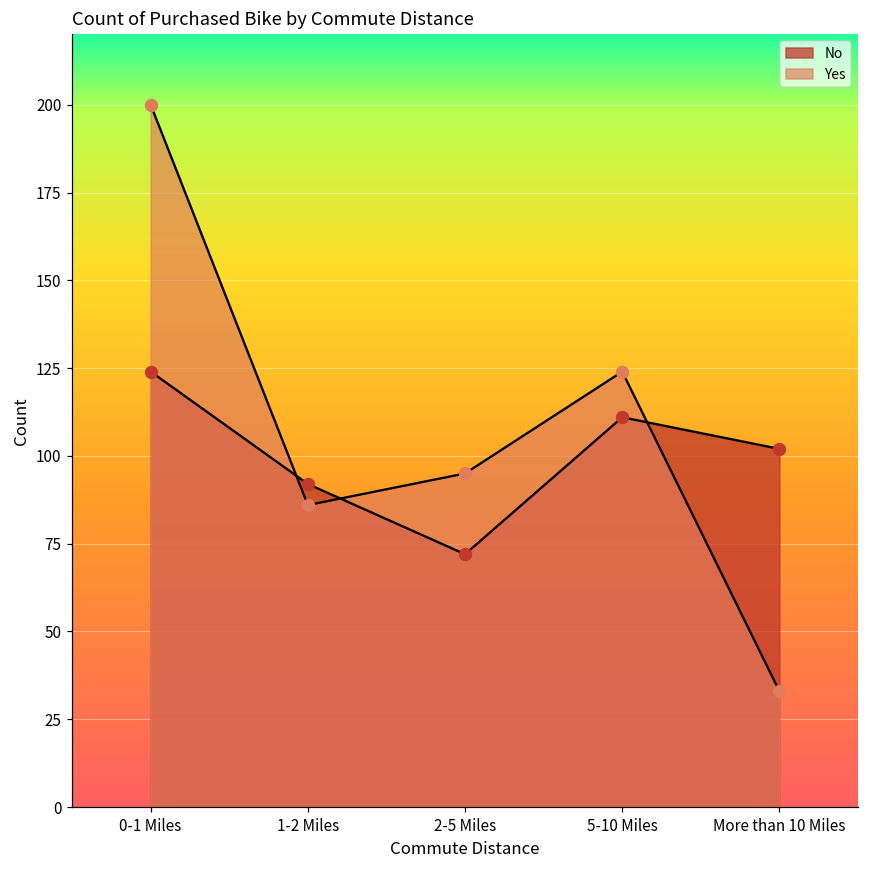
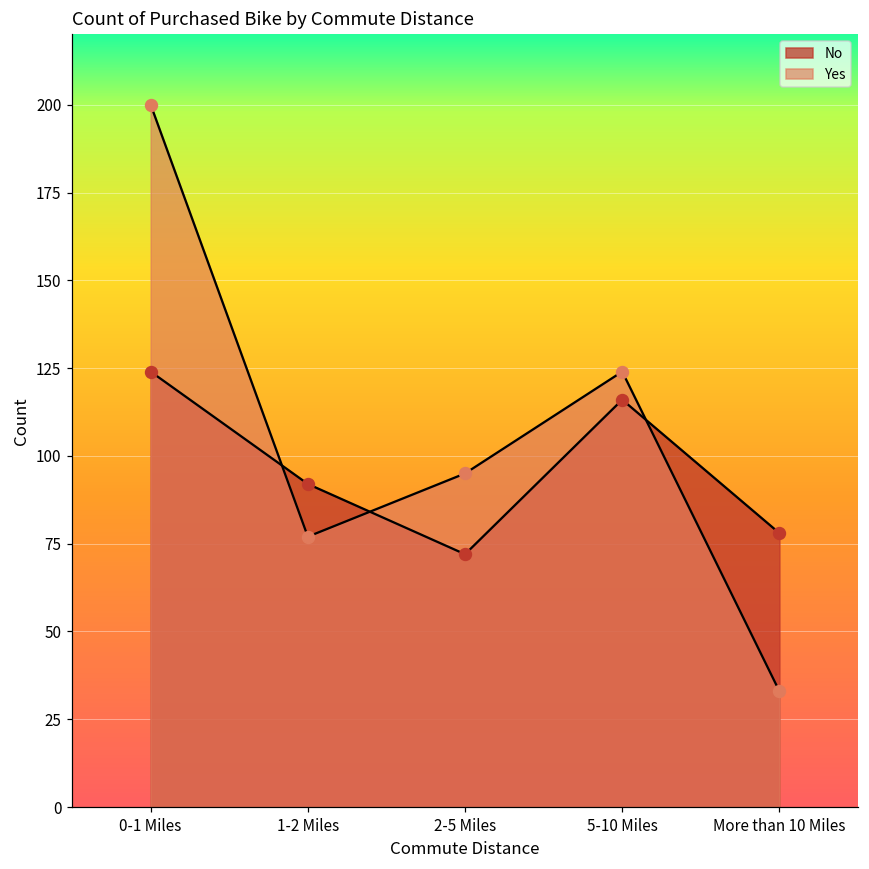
  {
    "No": {
      "0-1 Miles": 124,
      "1-2 Miles": 92,
      "2-5 Miles": 72,
-     "5-10 Miles": 111,
-     "More than 10 Miles": 102
+     "5-10 Miles": 116,
+     "More than 10 Miles": 78
    },
    "Yes": {
      "0-1 Miles": 200,
-     "1-2 Miles": 86,
+     "1-2 Miles": 77,
      "2-5 Miles": 95,
      "5-10 Miles": 124,
      "More than 10 Miles": 33
    }
  }
